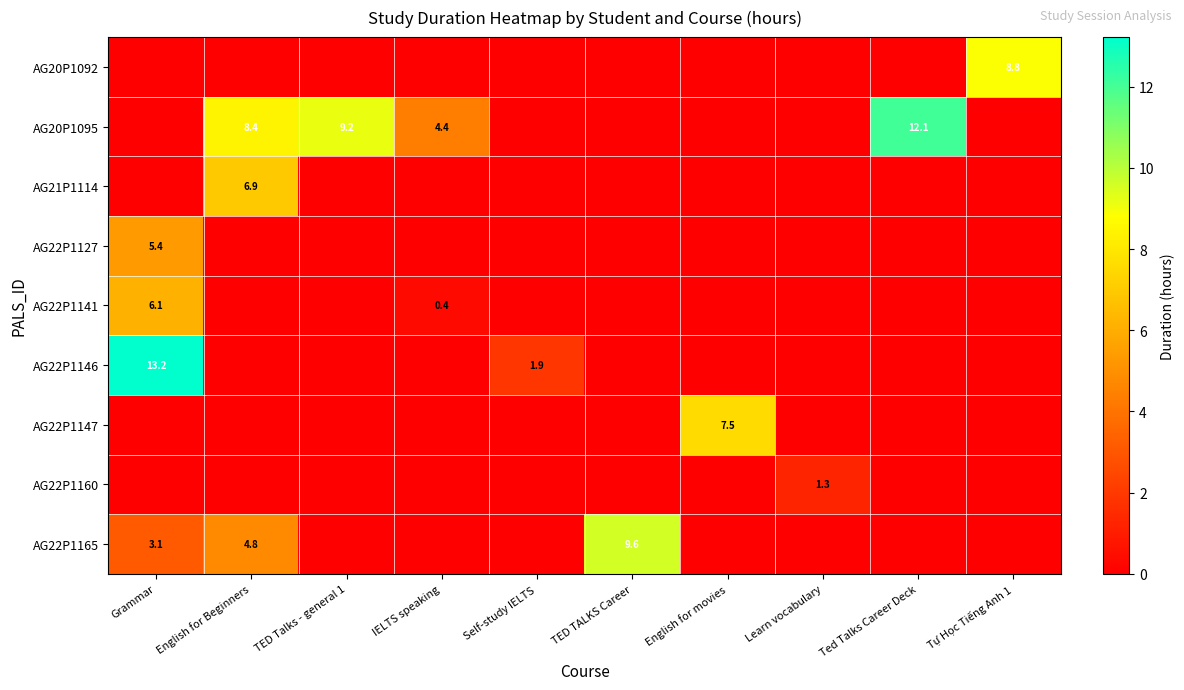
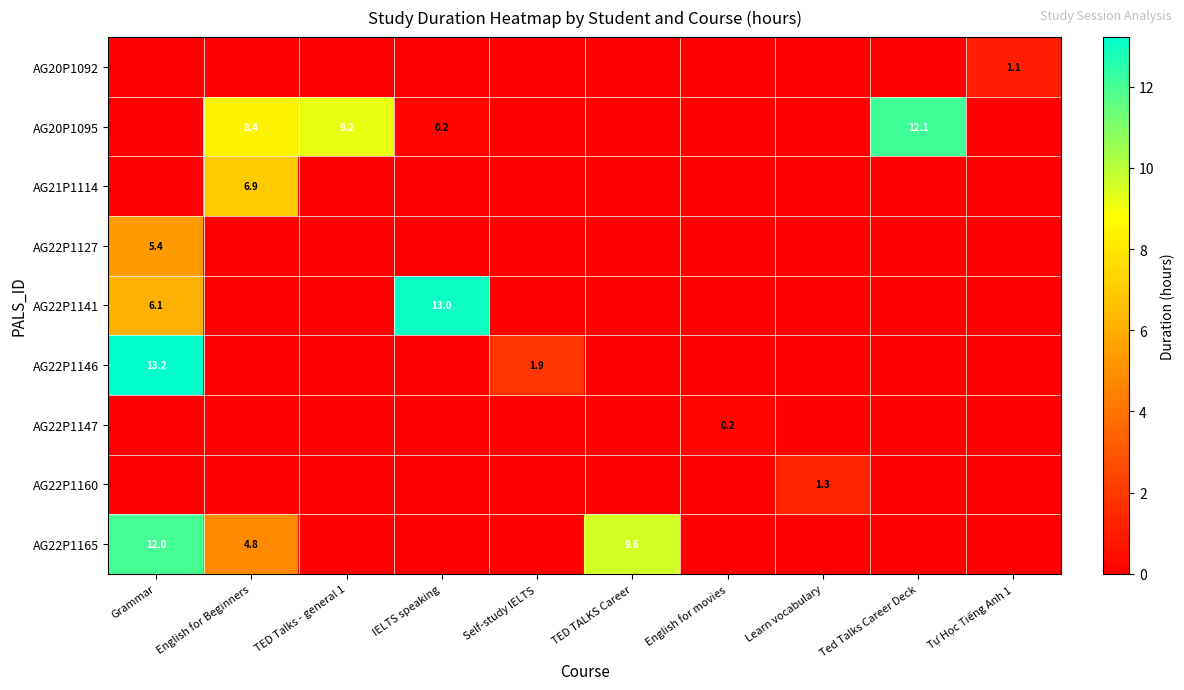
  {
    "AG20P1092": {
-     "Tự Học Tiếng Anh 1": 8.8
+     "Tự Học Tiếng Anh 1": 1.1
    },
    "AG20P1095": {
      "English for Beginners": 8.4,
      "TED Talks - general 1": 9.2,
-     "IELTS speaking": 4.4,
+     "IELTS speaking": 0.2,
      "Ted Talks Career Deck": 12.1
    },
    "AG21P1114": {
      "English for Beginners": 6.9
    },
    "AG22P1127": {
      "Grammar": 5.4
    },
    "AG22P1141": {
      "Grammar": 6.1,
-     "IELTS speaking": 0.4
+     "IELTS speaking": 13.0
    },
    "AG22P1146": {
      "Grammar": 13.2,
      "Self-study IELTS": 1.9
    },
    "AG22P1147": {
-     "English for movies": 7.5
+     "English for movies": 0.2
    },
    "AG22P1160": {
      "Learn vocabulary": 1.3
    },
    "AG22P1165": {
-     "Grammar": 3.1,
+     "Grammar": 12.0,
      "English for Beginners": 4.8,
      "TED TALKS Career": 9.6
    }
  }
